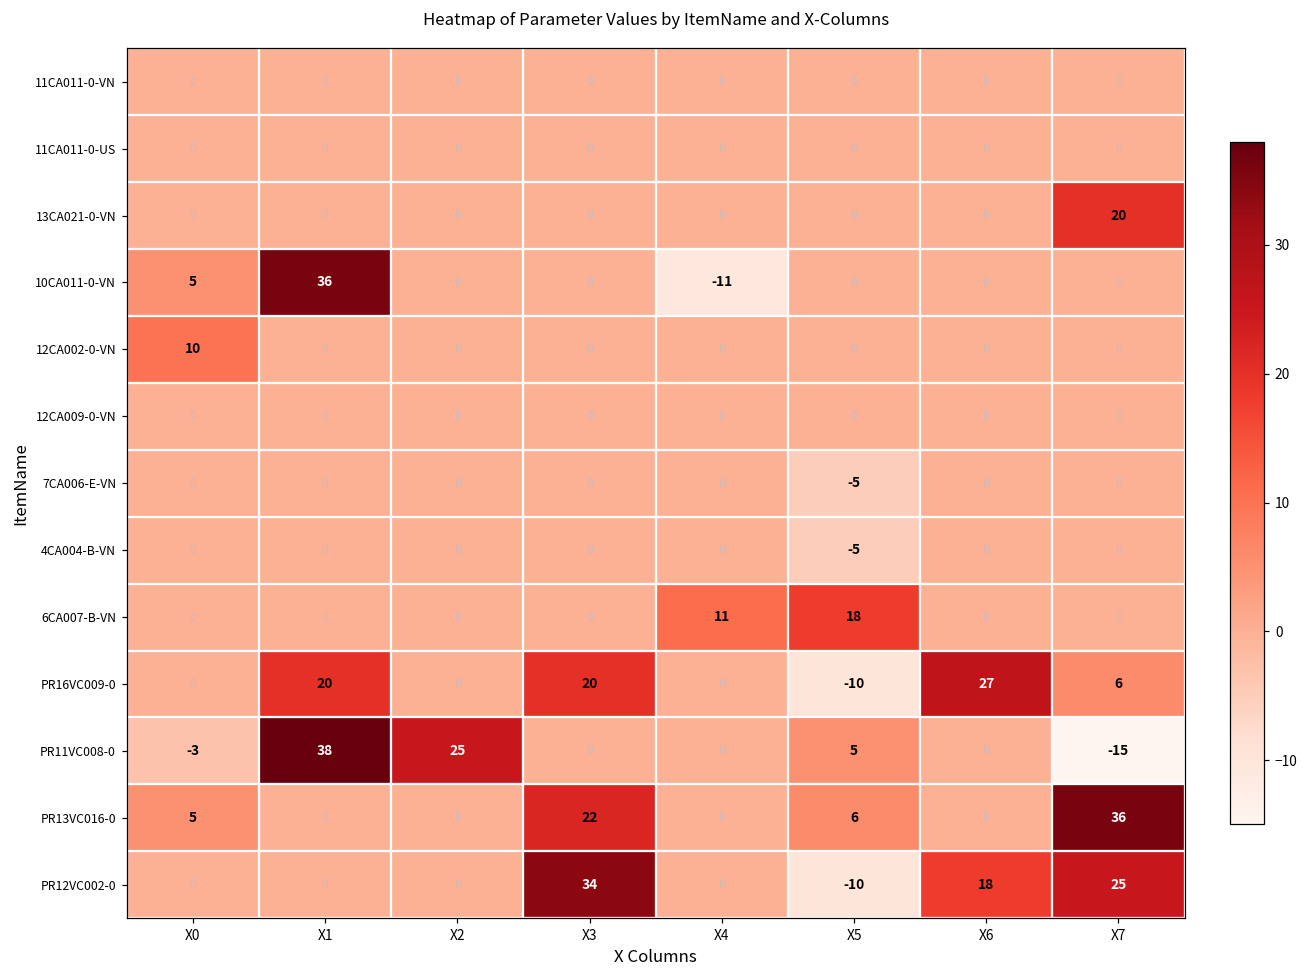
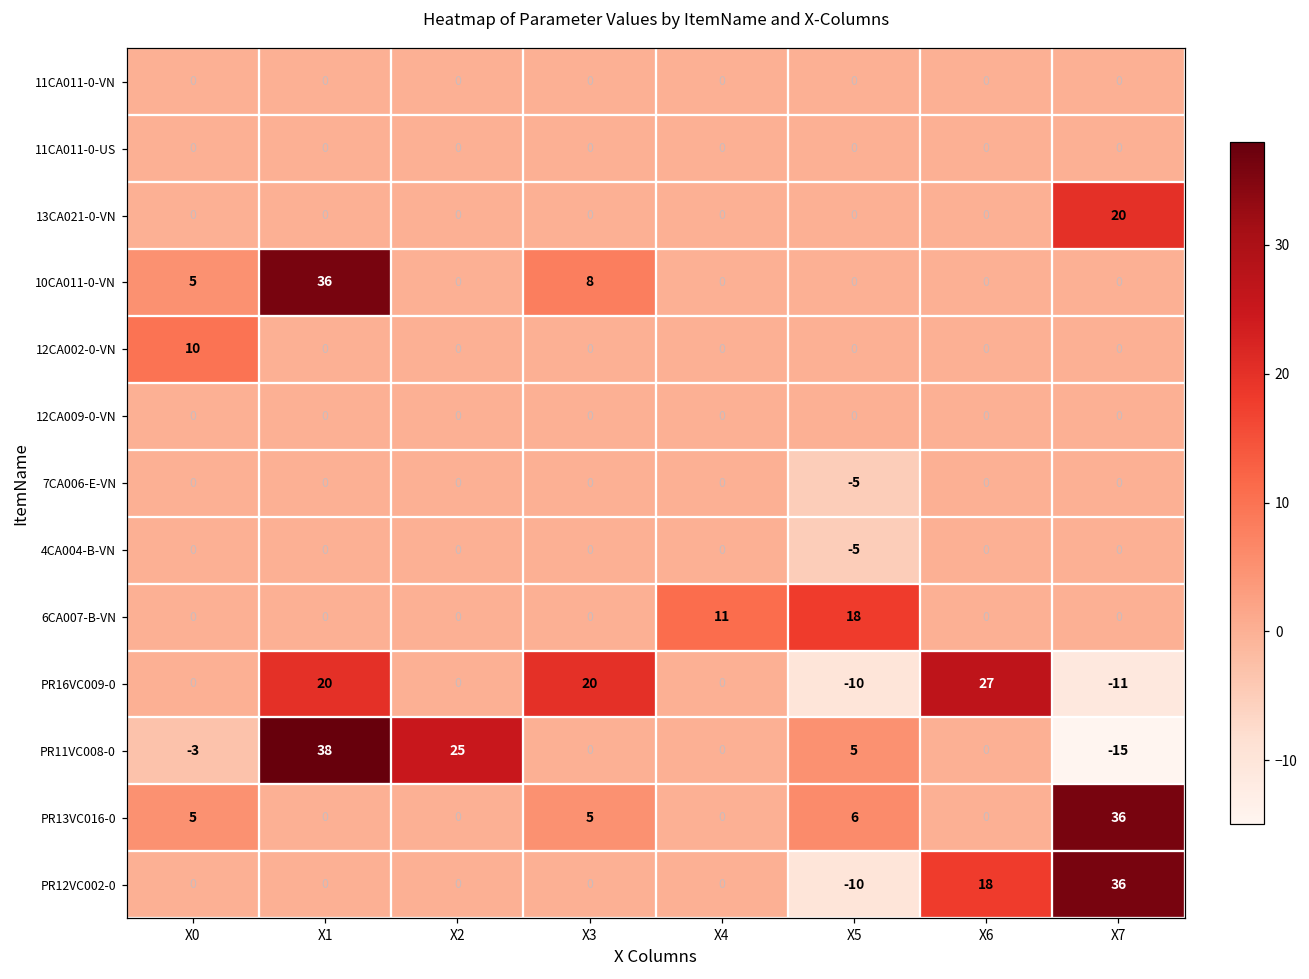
  {
    "11CA011-0-VN": {
      "X0": 0,
      "X1": 0,
      "X2": 0,
      "X3": 0,
      "X4": 0,
      "X5": 0,
      "X6": 0,
      "X7": 0
    },
    "11CA011-0-US": {
      "X0": 0,
      "X1": 0,
      "X2": 0,
      "X3": 0,
      "X4": 0,
      "X5": 0,
      "X6": 0,
      "X7": 0
    },
    "13CA021-0-VN": {
      "X0": 0,
      "X1": 0,
      "X2": 0,
      "X3": 0,
      "X4": 0,
      "X5": 0,
      "X6": 0,
      "X7": 20
    },
    "10CA011-0-VN": {
      "X0": 5,
      "X1": 36,
      "X2": 0,
-     "X3": 0,
-     "X4": -11,
+     "X3": 8,
+     "X4": 0,
      "X5": 0,
      "X6": 0,
      "X7": 0
    },
    "12CA002-0-VN": {
      "X0": 10,
      "X1": 0,
      "X2": 0,
      "X3": 0,
      "X4": 0,
      "X5": 0,
      "X6": 0,
      "X7": 0
    },
    "12CA009-0-VN": {
      "X0": 0,
      "X1": 0,
      "X2": 0,
      "X3": 0,
      "X4": 0,
      "X5": 0,
      "X6": 0,
      "X7": 0
    },
    "7CA006-E-VN": {
      "X0": 0,
      "X1": 0,
      "X2": 0,
      "X3": 0,
      "X4": 0,
      "X5": -5,
      "X6": 0,
      "X7": 0
    },
    "4CA004-B-VN": {
      "X0": 0,
      "X1": 0,
      "X2": 0,
      "X3": 0,
      "X4": 0,
      "X5": -5,
      "X6": 0,
      "X7": 0
    },
    "6CA007-B-VN": {
      "X0": 0,
      "X1": 0,
      "X2": 0,
      "X3": 0,
      "X4": 11,
      "X5": 18,
      "X6": 0,
      "X7": 0
    },
    "PR16VC009-0": {
      "X0": 0,
      "X1": 20,
      "X2": 0,
      "X3": 20,
      "X4": 0,
      "X5": -10,
      "X6": 27,
-     "X7": 6
+     "X7": -11
    },
    "PR11VC008-0": {
      "X0": -3,
      "X1": 38,
      "X2": 25,
      "X3": 0,
      "X4": 0,
      "X5": 5,
      "X6": 0,
      "X7": -15
    },
    "PR13VC016-0": {
      "X0": 5,
      "X1": 0,
      "X2": 0,
-     "X3": 22,
+     "X3": 5,
      "X4": 0,
      "X5": 6,
      "X6": 0,
      "X7": 36
    },
    "PR12VC002-0": {
      "X0": 0,
      "X1": 0,
      "X2": 0,
-     "X3": 34,
+     "X3": 0,
      "X4": 0,
      "X5": -10,
      "X6": 18,
-     "X7": 25
+     "X7": 36
    }
  }
